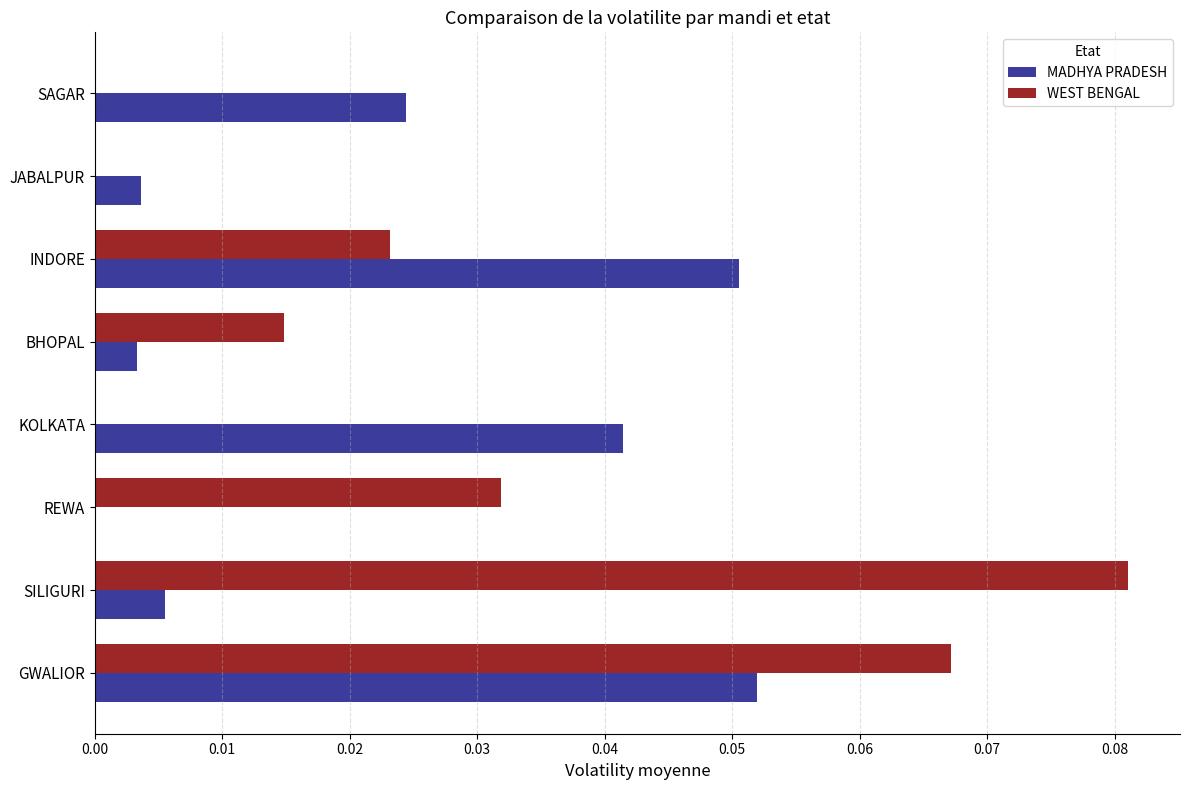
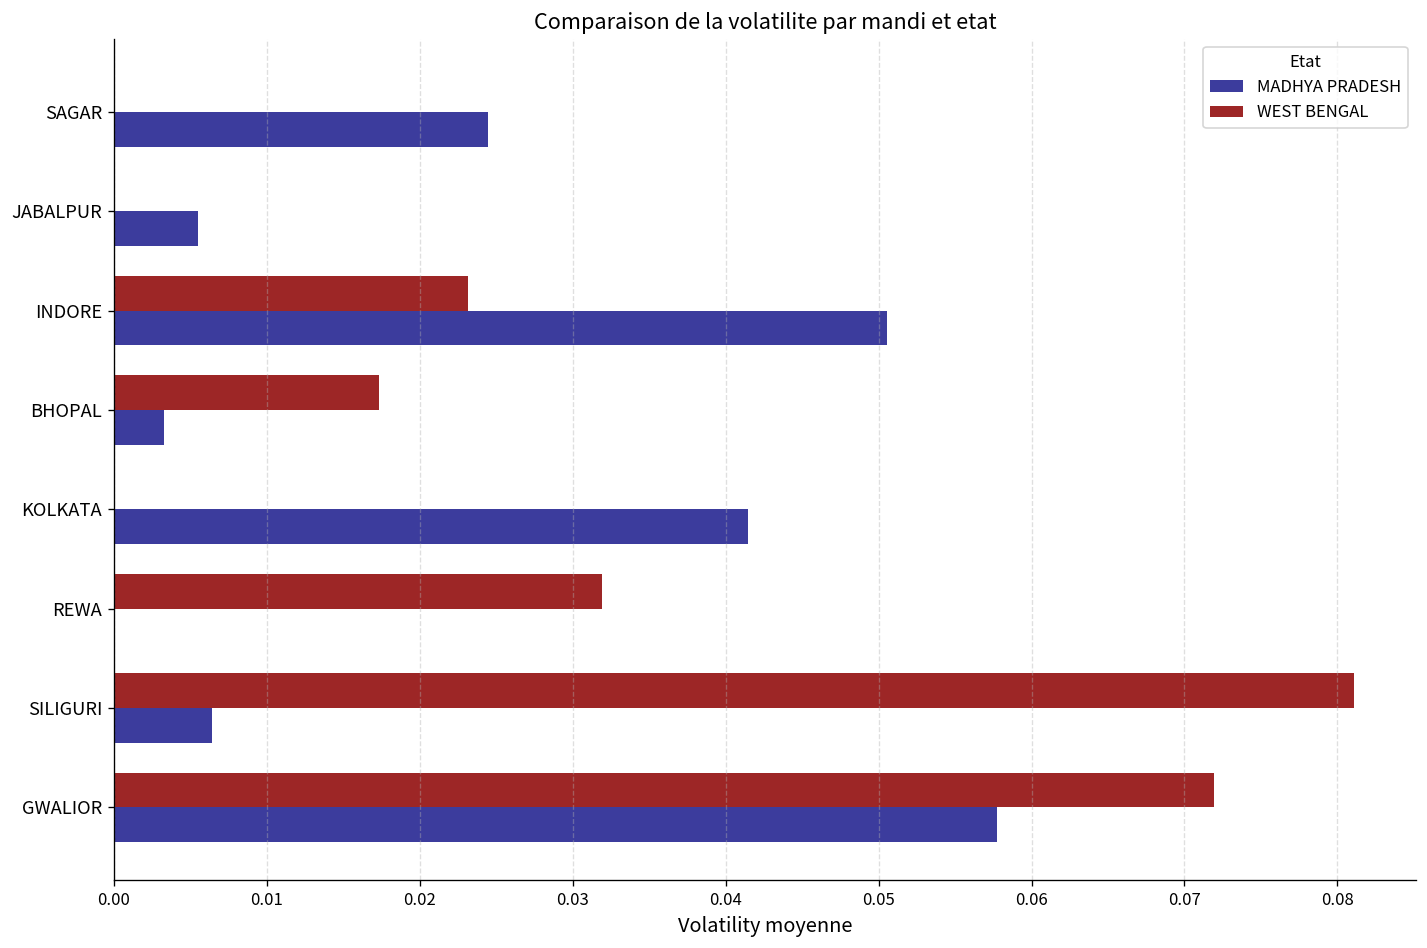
  {
    "MADHYA PRADESH": {
      "SAGAR": 0.0244,
-     "JABALPUR": 0.0036,
+     "JABALPUR": 0.0055,
      "INDORE": 0.0506,
      "BHOPAL": 0.0033,
      "KOLKATA": 0.0415,
      "REWA": 0.0000,
-     "SILIGURI": 0.0055,
-     "GWALIOR": 0.0519
+     "SILIGURI": 0.0064,
+     "GWALIOR": 0.0577
    },
    "WEST BENGAL": {
      "SAGAR": 0.0000,
      "JABALPUR": 0.0000,
      "INDORE": 0.0231,
-     "BHOPAL": 0.0148,
+     "BHOPAL": 0.0174,
      "KOLKATA": 0.0000,
      "REWA": 0.0319,
      "SILIGURI": 0.0811,
-     "GWALIOR": 0.0671
+     "GWALIOR": 0.0719
    }
  }
